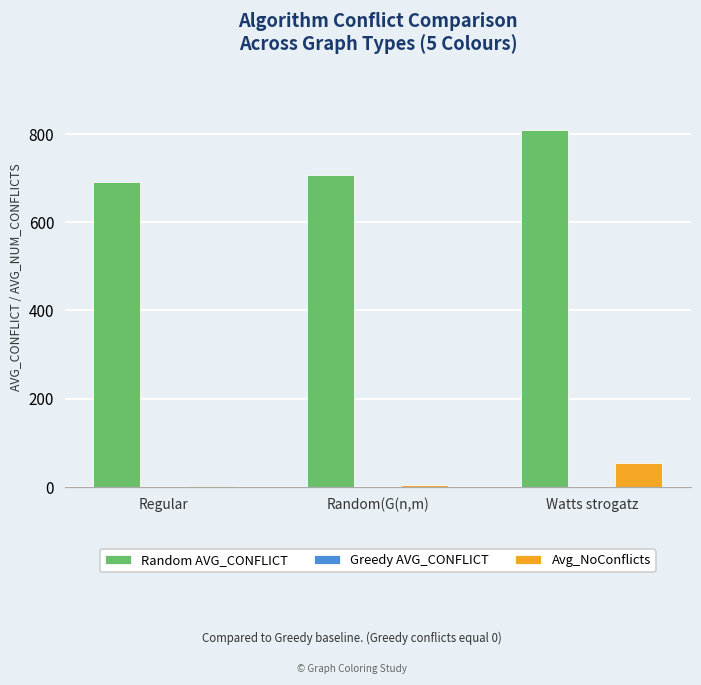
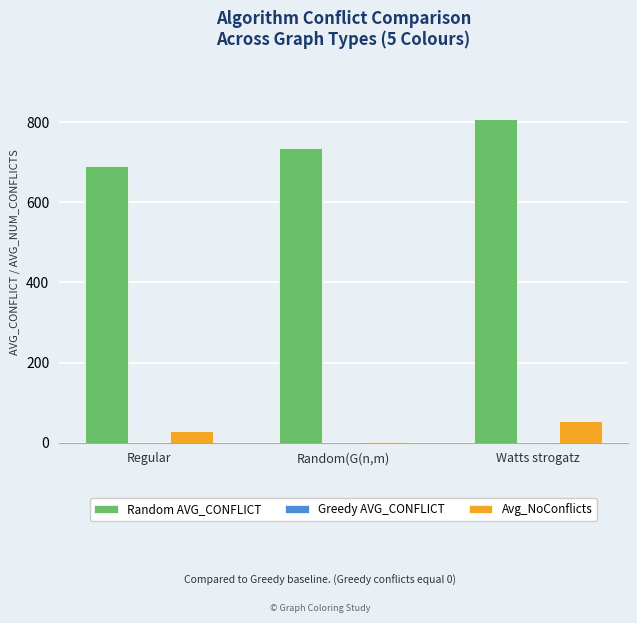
  {
    "Random AVG_CONFLICT": {
      "Regular": 690,
-     "Random(G(n,m)": 710,
+     "Random(G(n,m)": 740,
      "Watts strogatz": 810
    },
    "Greedy AVG_CONFLICT": {
      "Regular": 0,
      "Random(G(n,m)": 0,
      "Watts strogatz": 0
    },
    "Avg_NoConflicts": {
-     "Regular": 0,
+     "Regular": 30,
      "Watts strogatz": 50
    }
  }
